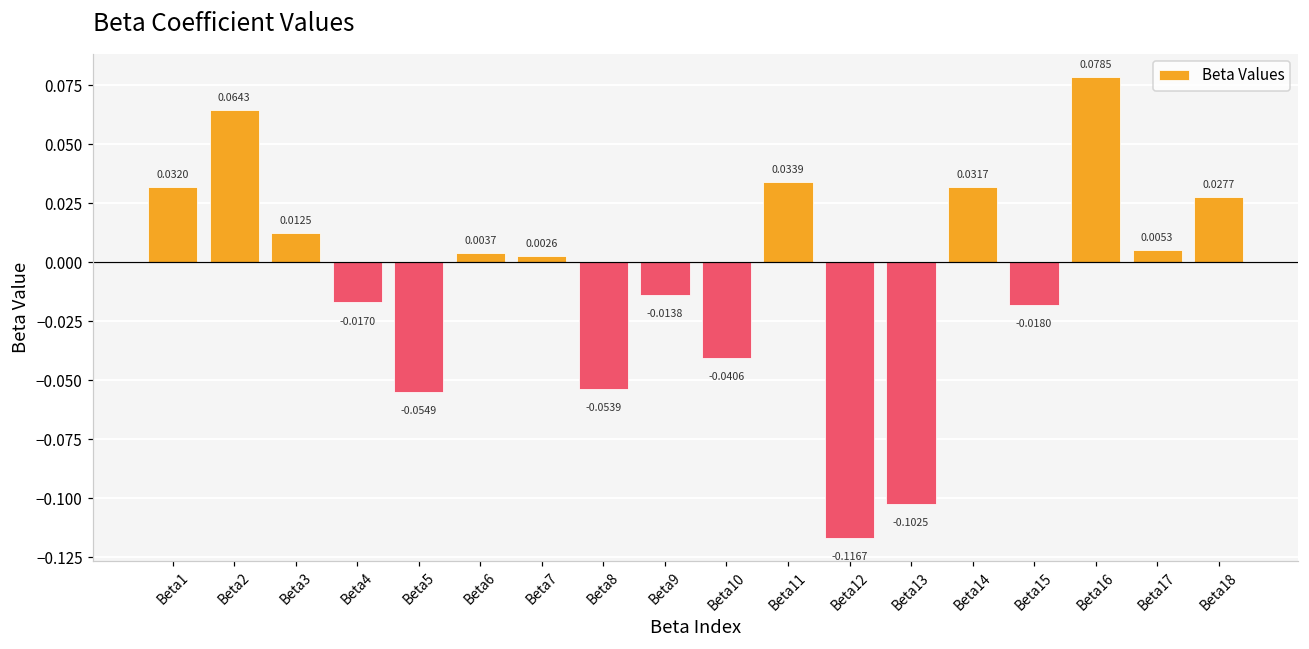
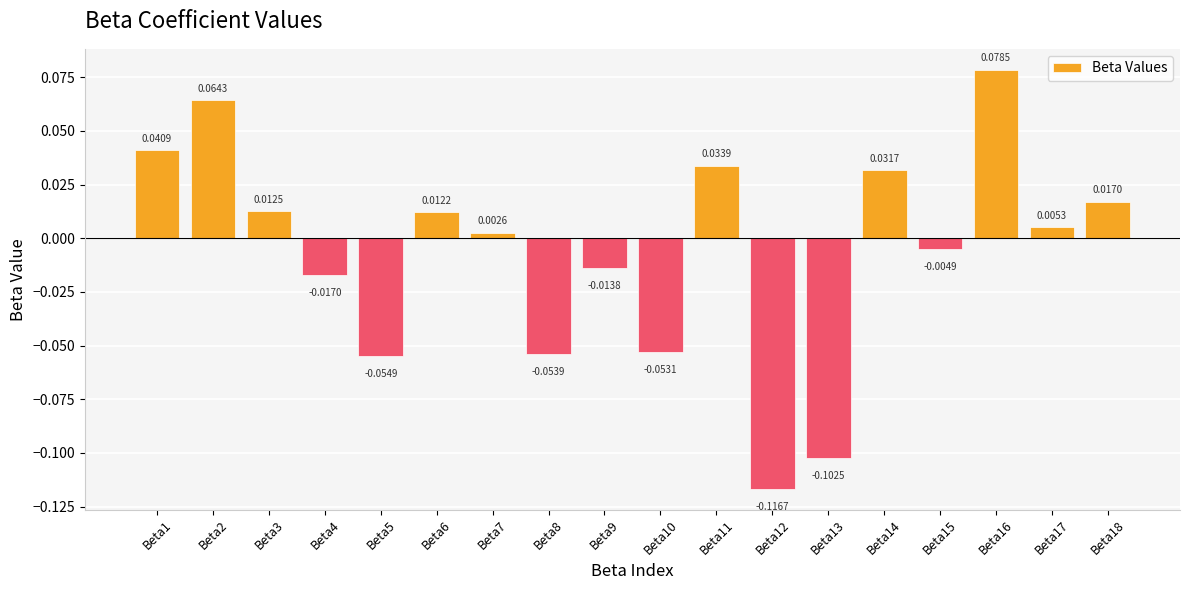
  {
-   "Beta1": 0.0320,
+   "Beta1": 0.0409,
    "Beta2": 0.0643,
    "Beta3": 0.0125,
    "Beta4": -0.0170,
    "Beta5": -0.0549,
-   "Beta6": 0.0037,
+   "Beta6": 0.0122,
    "Beta7": 0.0026,
    "Beta8": -0.0539,
    "Beta9": -0.0138,
-   "Beta10": -0.0406,
+   "Beta10": -0.0531,
    "Beta11": 0.0339,
    "Beta12": -0.1167,
    "Beta13": -0.1025,
    "Beta14": 0.0317,
-   "Beta15": -0.0180,
+   "Beta15": -0.0049,
    "Beta16": 0.0785,
    "Beta17": 0.0053,
-   "Beta18": 0.0277
+   "Beta18": 0.0170
  }
